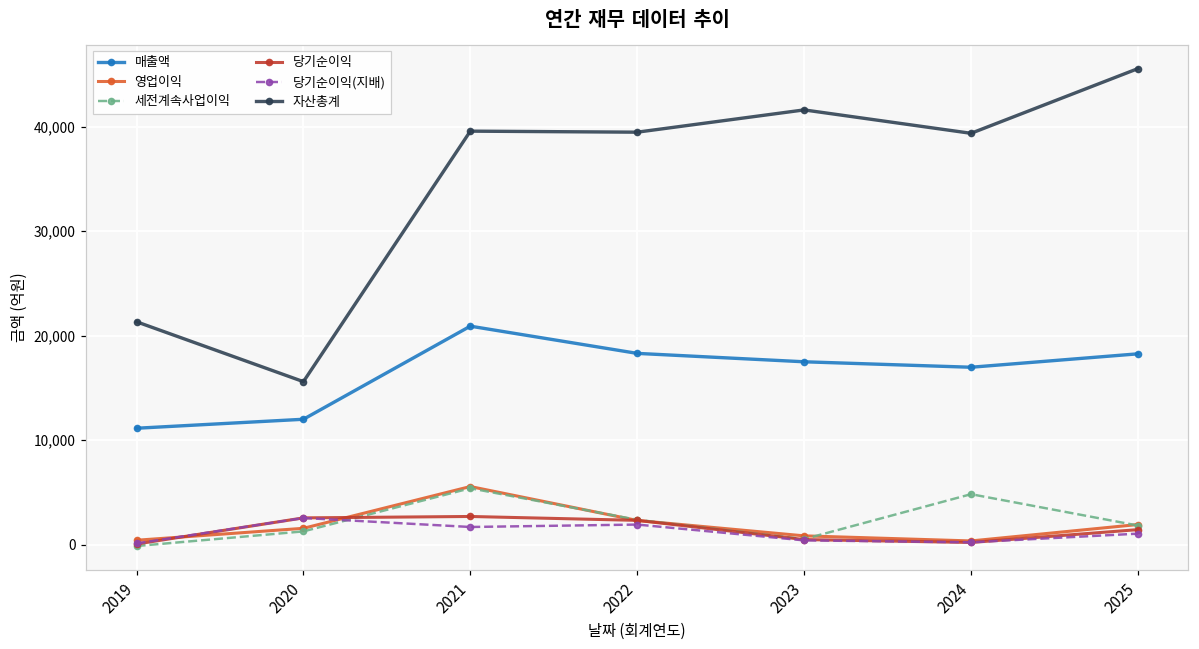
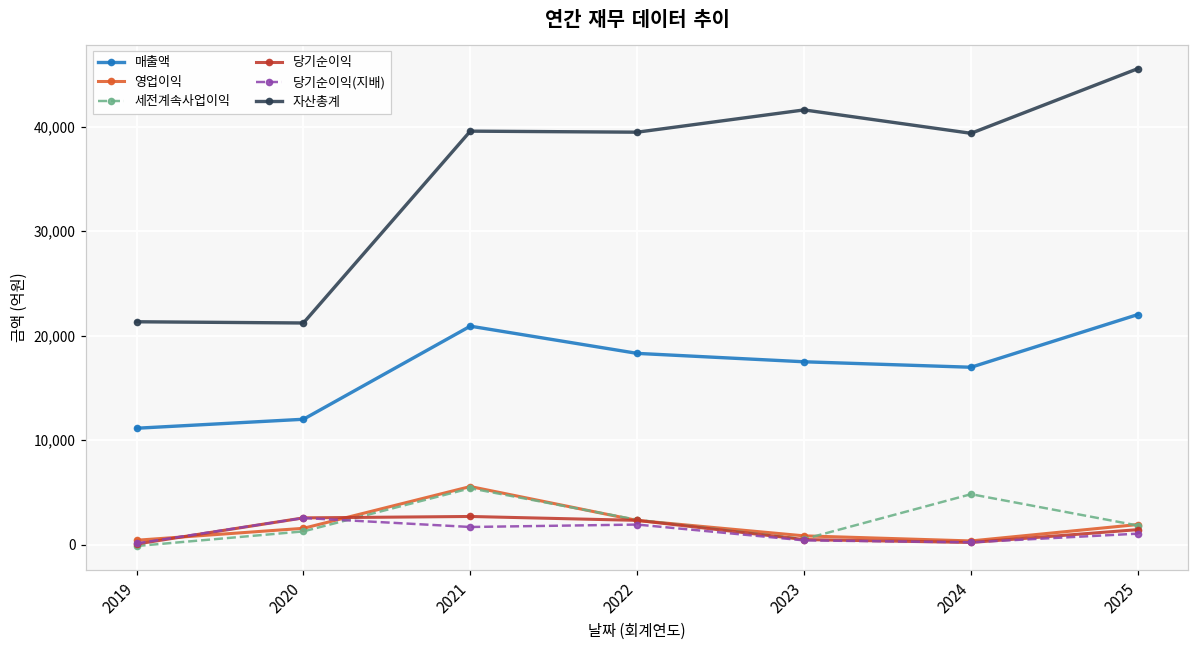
  {
    "매출액": {
      "2019": "11,000",
      "2020": "12,000",
      "2021": "21,000",
      "2022": "18,000",
      "2023": "17,000",
      "2024": "17,000",
-     "2025": "18,000"
+     "2025": "22,000"
    },
    "세전계속사업이익": {
      "2020": "1,000",
      "2024": "5,000"
    },
    "당기순이익(지배)": {
      "2021": "2,000",
      "2022": "2,000",
      "2025": "1,000"
    },
    "자산총계": {
      "2019": "21,000",
-     "2020": "16,000",
+     "2020": "21,000",
      "2021": "40,000",
      "2022": "39,000",
      "2023": "42,000",
      "2024": "39,000",
      "2025": "46,000"
    }
  }
